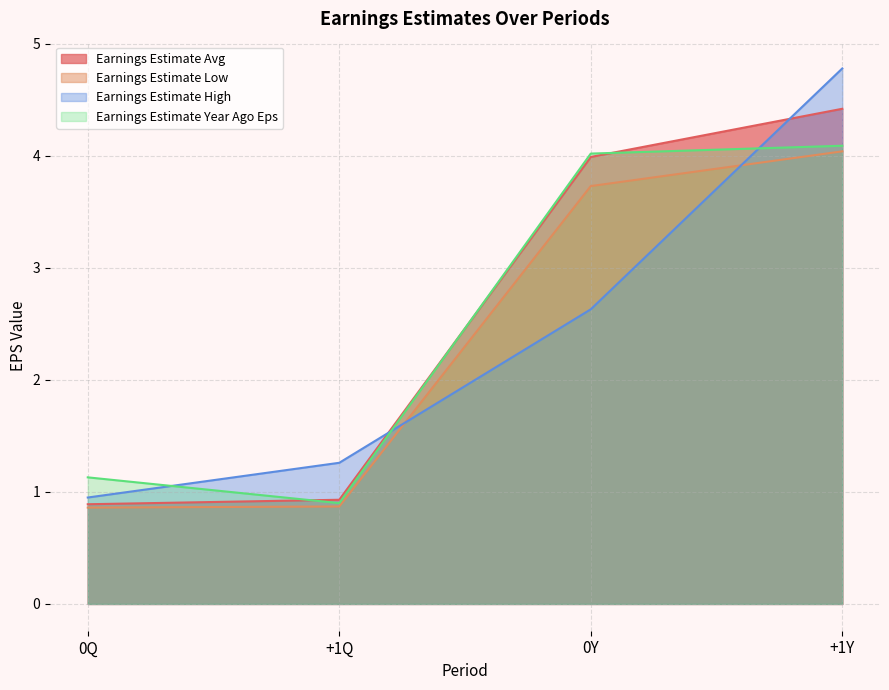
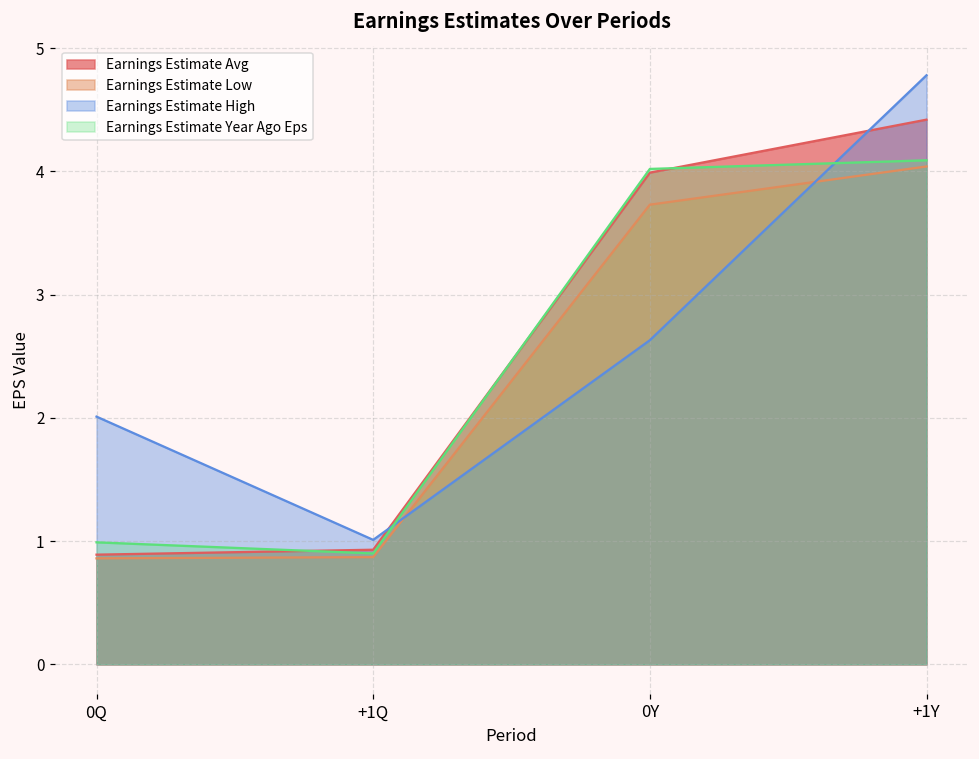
  {
    "Earnings Estimate High": {
-     "0Q": 0.95,
-     "+1Q": 1.26,
+     "0Q": 2.01,
+     "+1Q": 1.01,
      "0Y": 2.63,
      "+1Y": 4.78
    },
    "Earnings Estimate Year Ago Eps": {
-     "0Q": 1.13,
+     "0Q": 0.99,
      "+1Q": 0.90,
      "0Y": 4.02,
      "+1Y": 4.09
    }
  }
